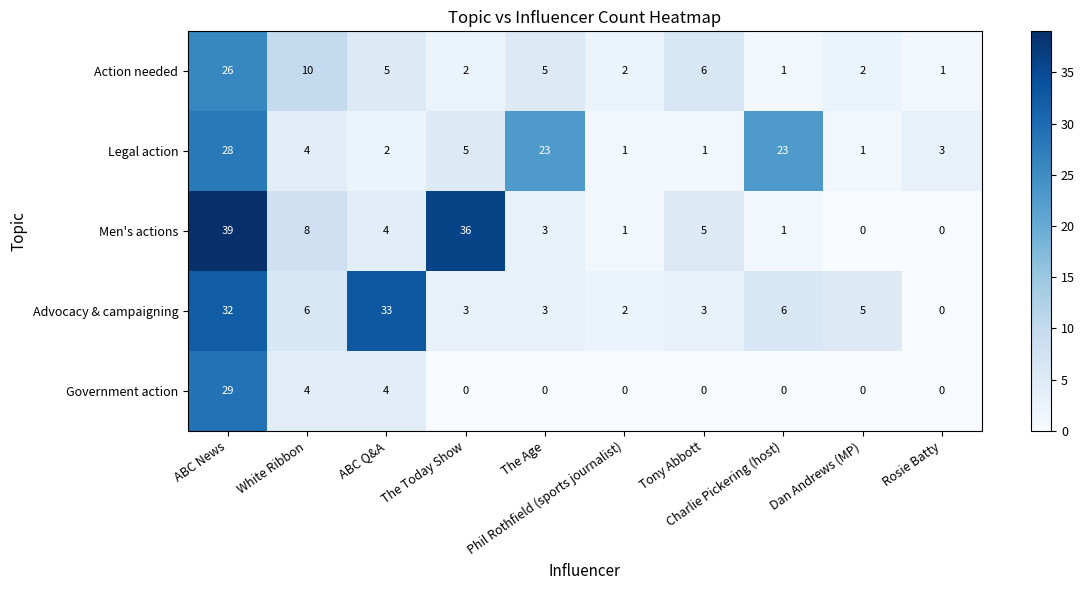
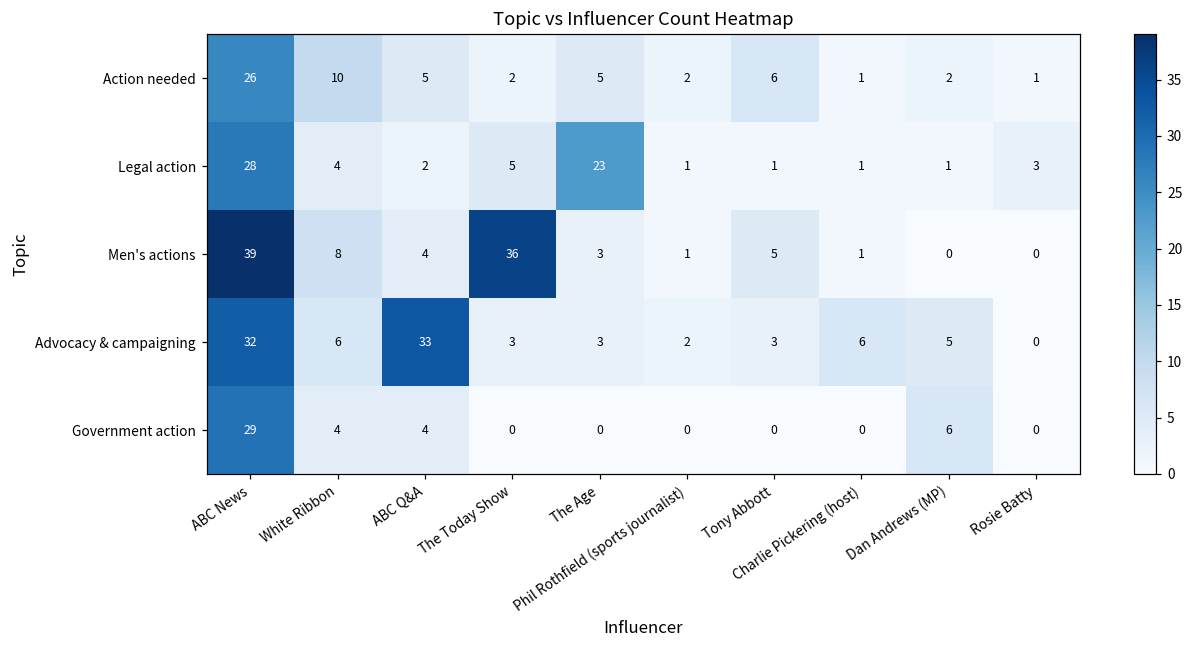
  {
    "Action needed": {
      "ABC News": 26,
      "White Ribbon": 10,
      "ABC Q&A": 5,
      "The Today Show": 2,
      "The Age": 5,
      "Phil Rothfield (sports journalist)": 2,
      "Tony Abbott": 6,
      "Charlie Pickering (host)": 1,
      "Dan Andrews (MP)": 2,
      "Rosie Batty": 1
    },
    "Legal action": {
      "ABC News": 28,
      "White Ribbon": 4,
      "ABC Q&A": 2,
      "The Today Show": 5,
      "The Age": 23,
      "Phil Rothfield (sports journalist)": 1,
      "Tony Abbott": 1,
-     "Charlie Pickering (host)": 23,
+     "Charlie Pickering (host)": 1,
      "Dan Andrews (MP)": 1,
      "Rosie Batty": 3
    },
    "Men's actions": {
      "ABC News": 39,
      "White Ribbon": 8,
      "ABC Q&A": 4,
      "The Today Show": 36,
      "The Age": 3,
      "Phil Rothfield (sports journalist)": 1,
      "Tony Abbott": 5,
      "Charlie Pickering (host)": 1,
      "Dan Andrews (MP)": 0,
      "Rosie Batty": 0
    },
    "Advocacy & campaigning": {
      "ABC News": 32,
      "White Ribbon": 6,
      "ABC Q&A": 33,
      "The Today Show": 3,
      "The Age": 3,
      "Phil Rothfield (sports journalist)": 2,
      "Tony Abbott": 3,
      "Charlie Pickering (host)": 6,
      "Dan Andrews (MP)": 5,
      "Rosie Batty": 0
    },
    "Government action": {
      "ABC News": 29,
      "White Ribbon": 4,
      "ABC Q&A": 4,
      "The Today Show": 0,
      "The Age": 0,
      "Phil Rothfield (sports journalist)": 0,
      "Tony Abbott": 0,
      "Charlie Pickering (host)": 0,
-     "Dan Andrews (MP)": 0,
+     "Dan Andrews (MP)": 6,
      "Rosie Batty": 0
    }
  }
